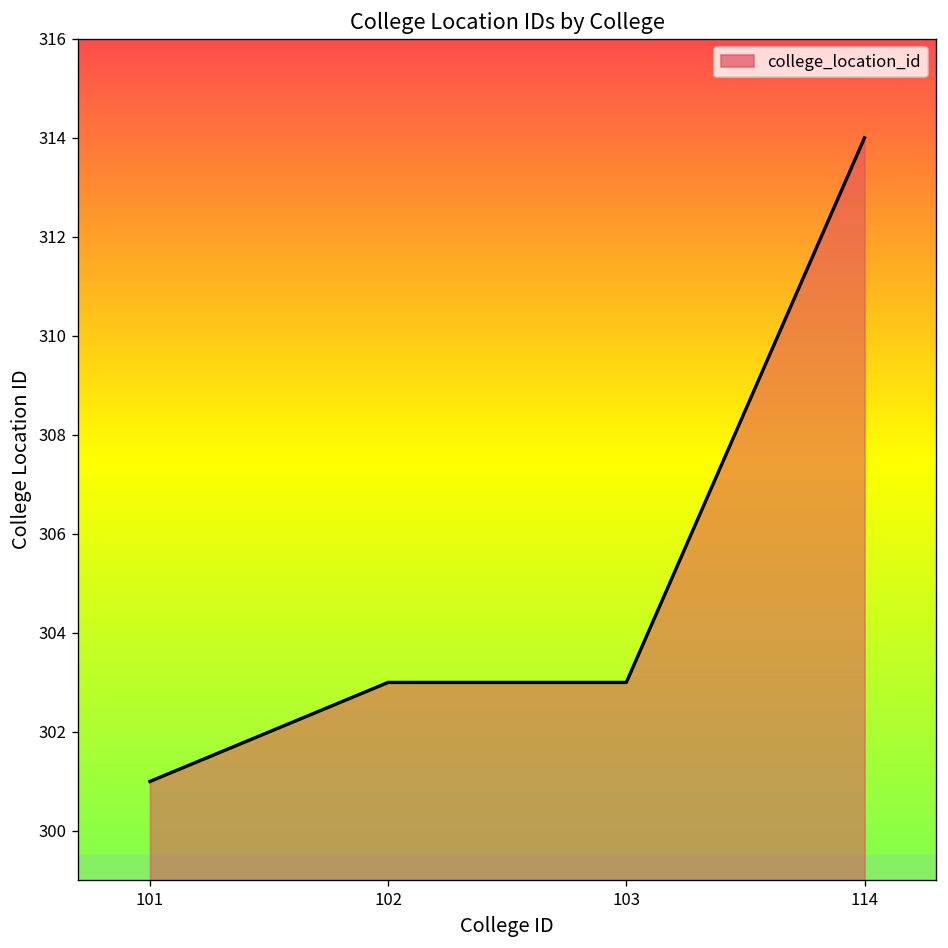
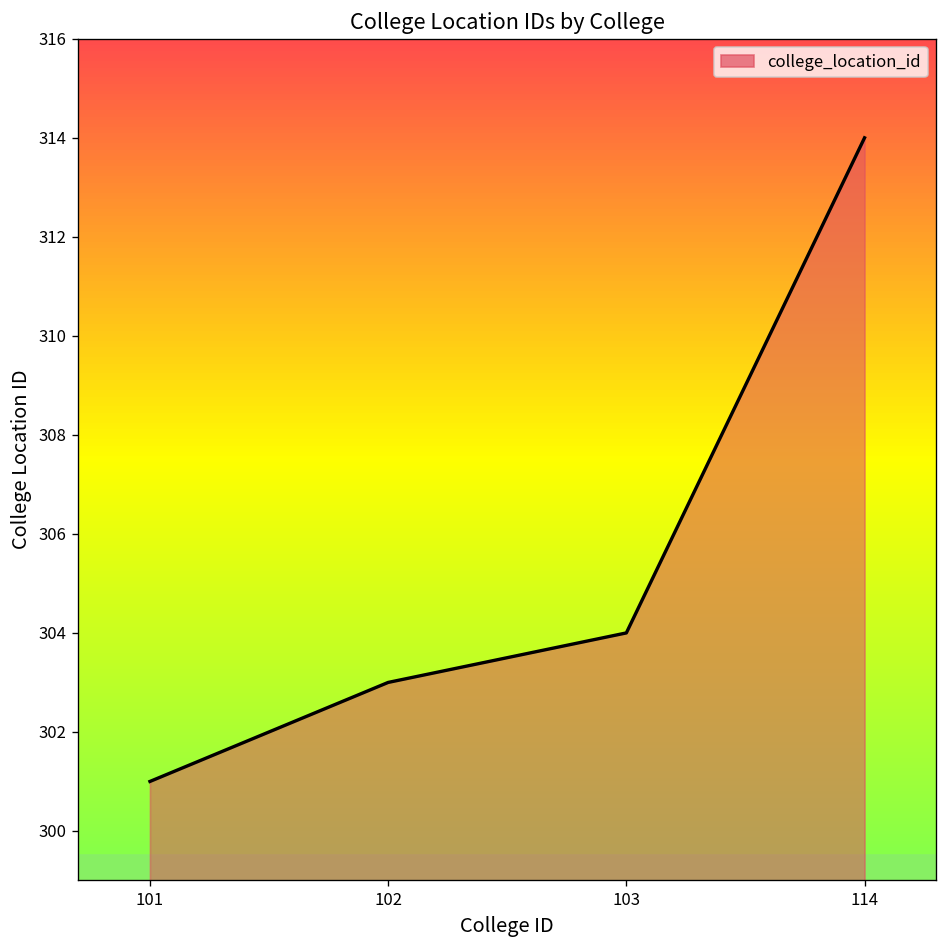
  {
    "101": 301,
    "102": 303,
-   "103": 303,
+   "103": 304,
    "114": 314
  }
